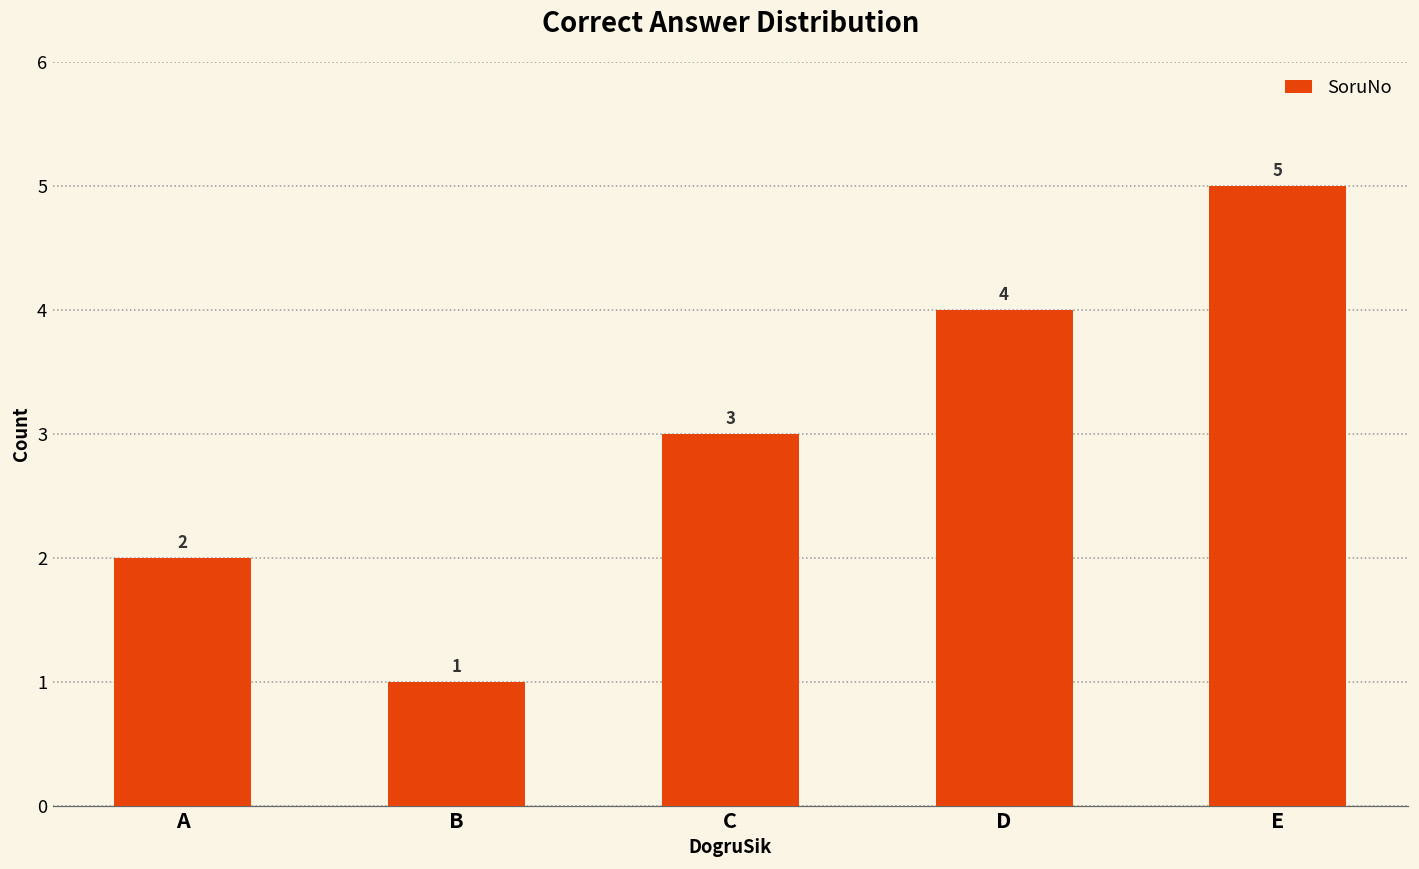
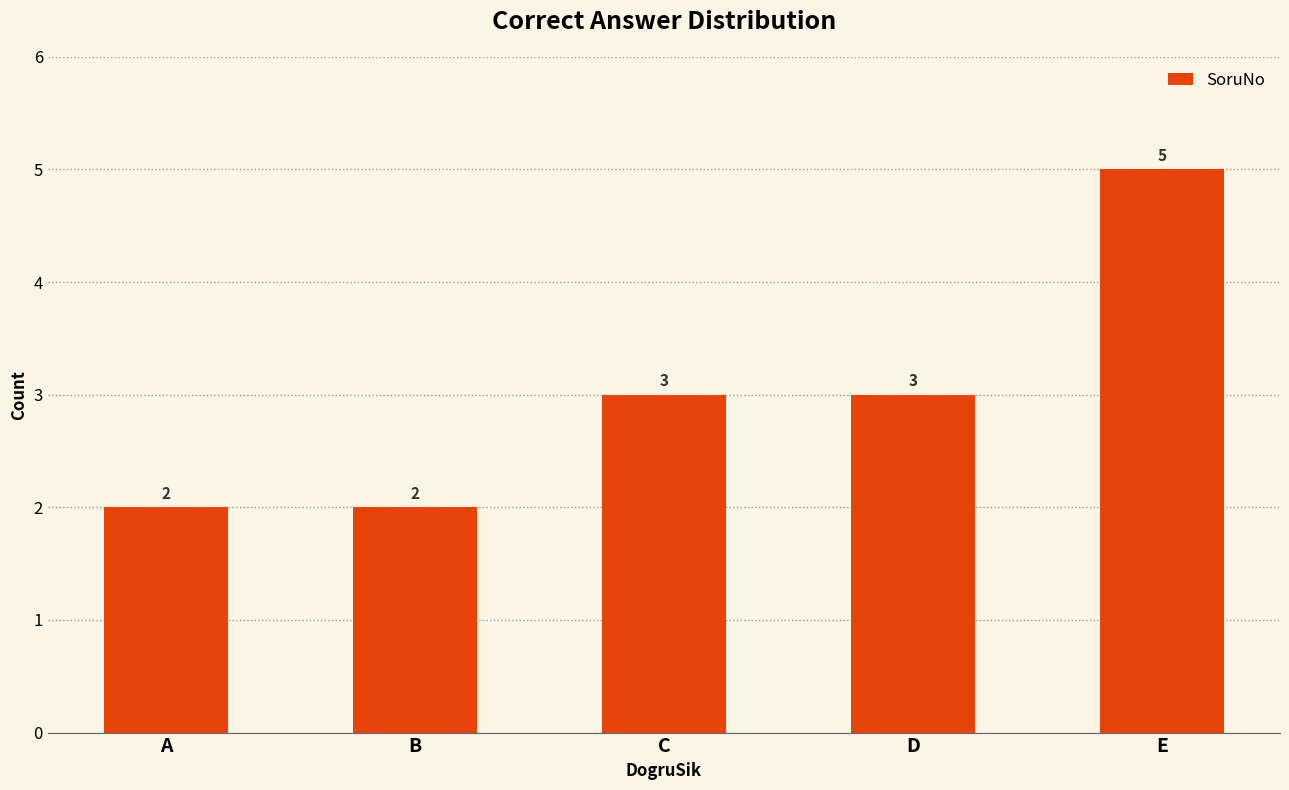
  {
    "A": 2,
-   "B": 1,
+   "B": 2,
    "C": 3,
-   "D": 4,
+   "D": 3,
    "E": 5
  }
